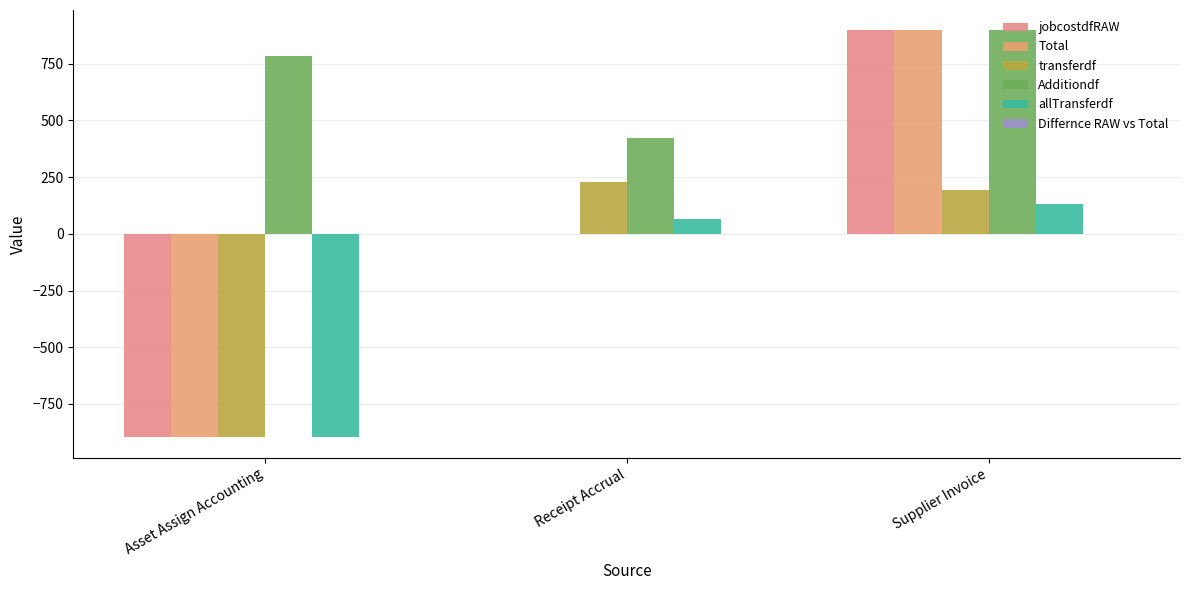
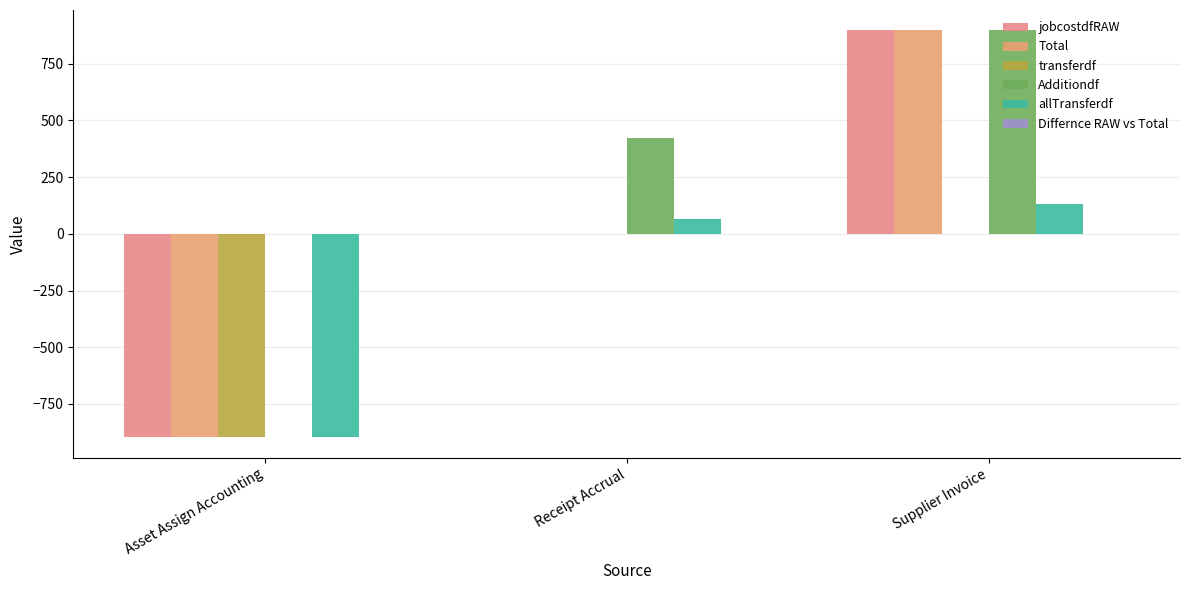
  {
    "transferdf": {
      "Asset Assign Accounting": -900,
-     "Receipt Accrual": 230,
-     "Supplier Invoice": 200
+     "Receipt Accrual": 0,
+     "Supplier Invoice": 0
    },
    "Additiondf": {
-     "Asset Assign Accounting": 790,
+     "Asset Assign Accounting": 0,
      "Receipt Accrual": 420,
      "Supplier Invoice": 900
    },
    "allTransferdf": {
      "Asset Assign Accounting": -900,
      "Receipt Accrual": 70,
      "Supplier Invoice": 130
    },
    "Differnce RAW vs Total": {
      "Asset Assign Accounting": 0,
      "Receipt Accrual": 0,
      "Supplier Invoice": 0
    }
  }
